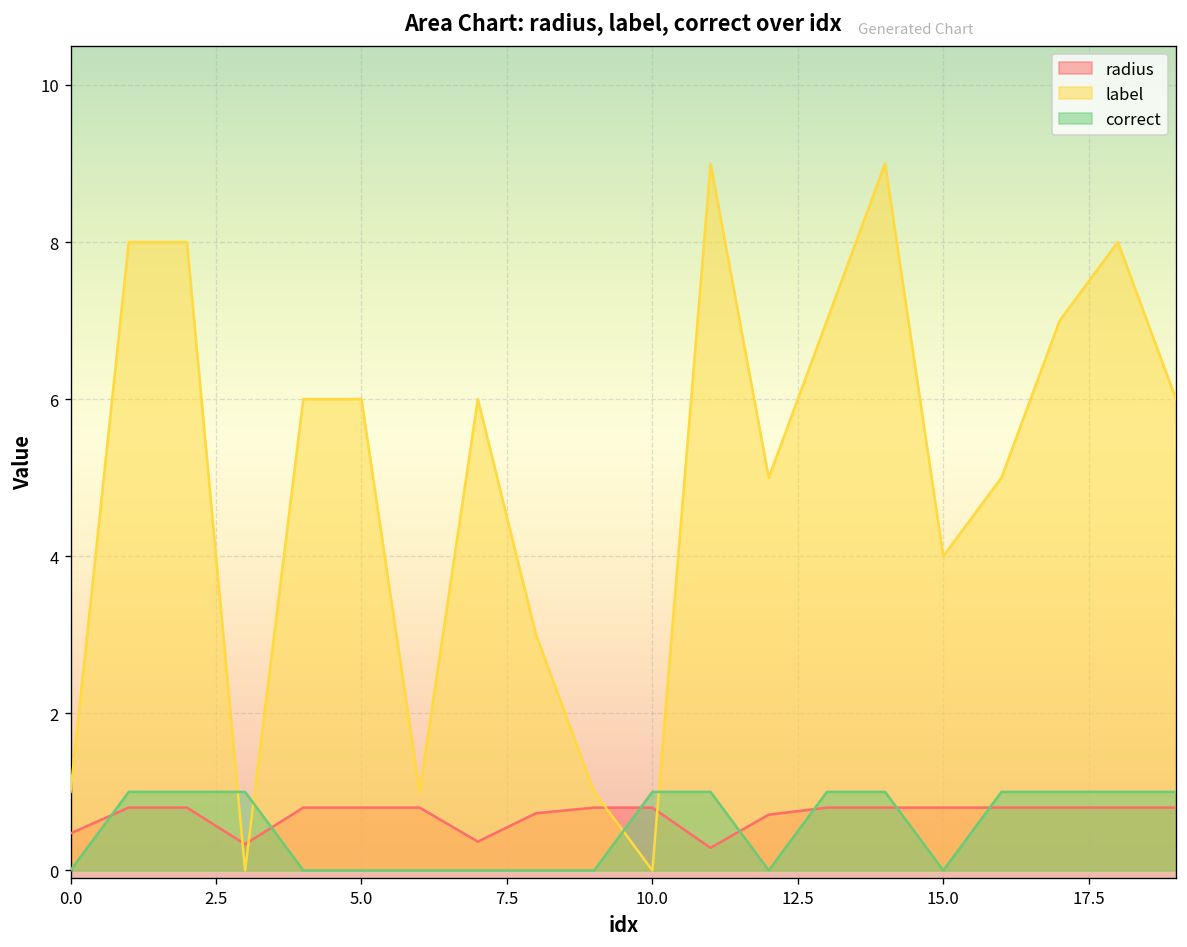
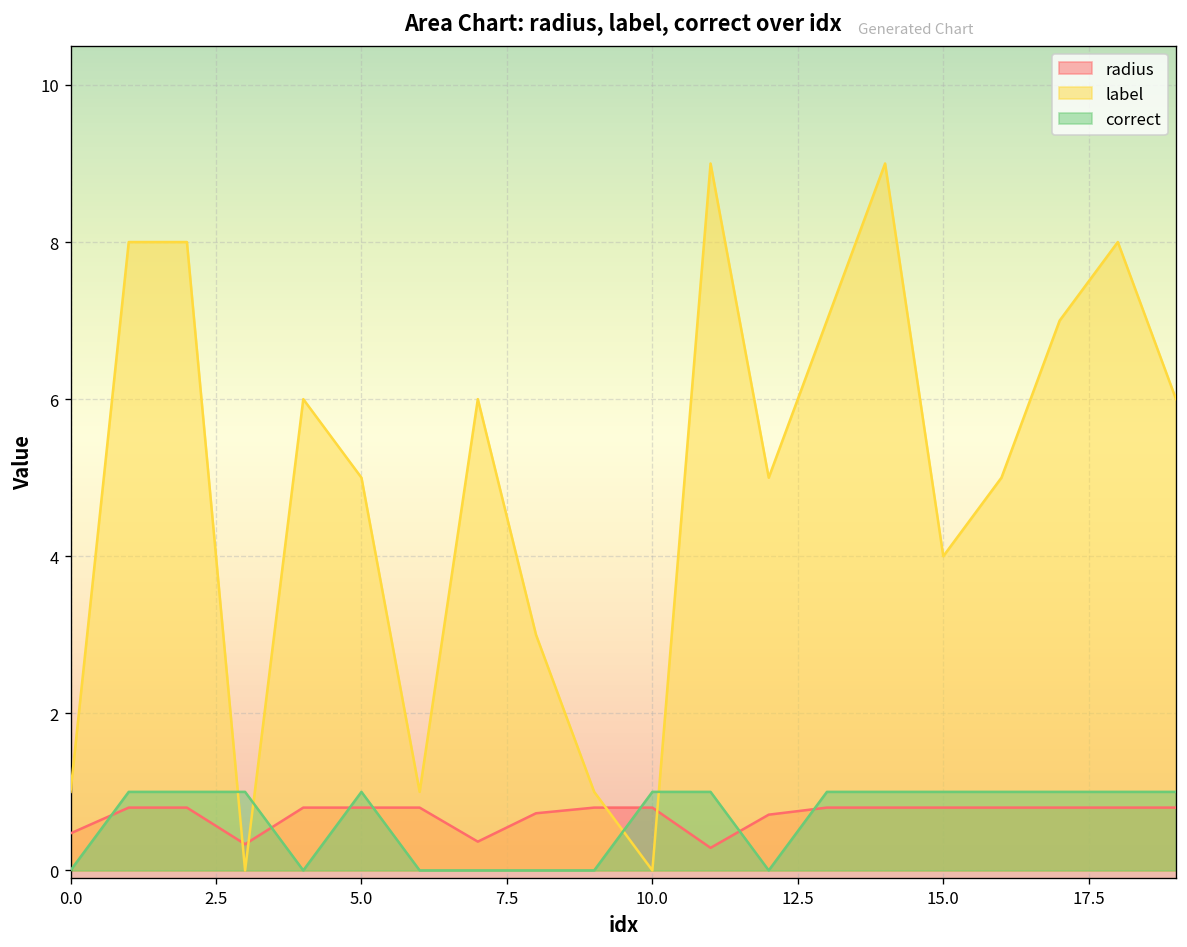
  {
    "radius": {
      "0.0": 0.5,
      "5.0": 0.8,
      "10.0": 0.8,
      "15.0": 0.8
    },
    "label": {
      "0.0": 1,
-     "5.0": 6,
+     "5.0": 5,
      "10.0": 0,
      "15.0": 4
    },
    "correct": {
      "0.0": 0,
-     "5.0": 0,
+     "5.0": 1,
      "10.0": 1,
-     "15.0": 0
+     "15.0": 1
    }
  }
